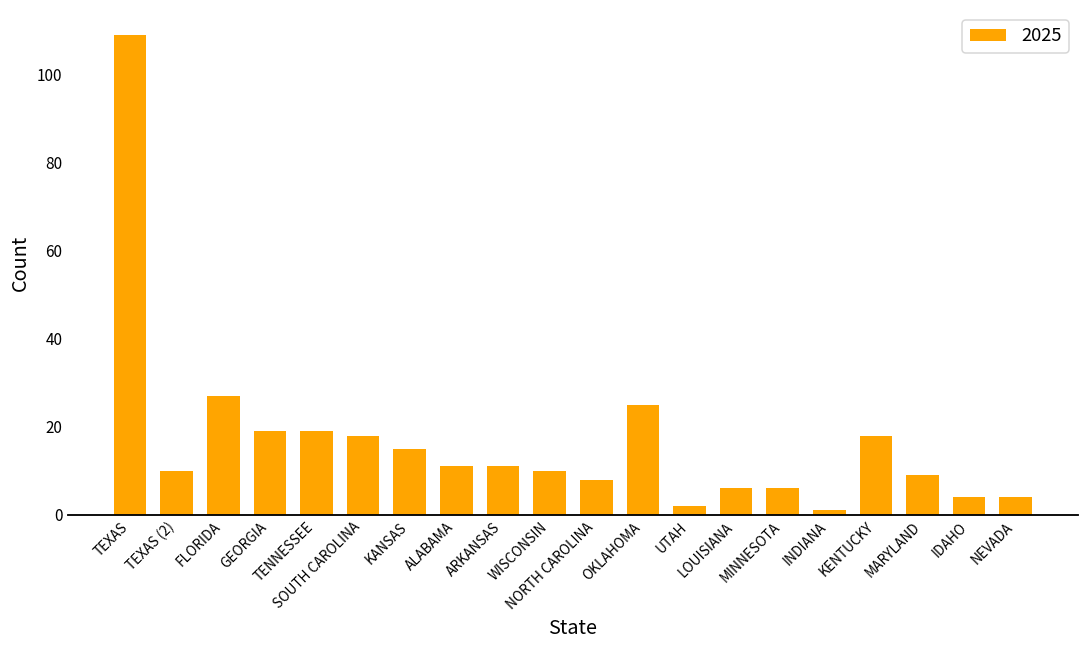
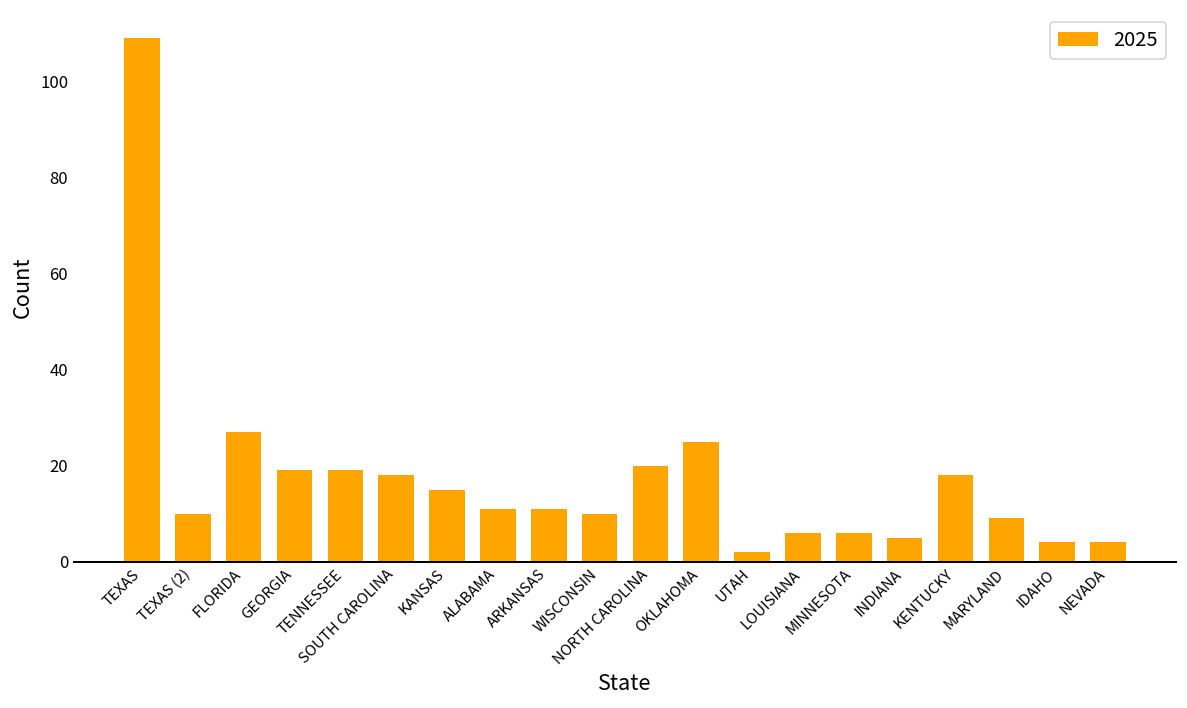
  {
    "TEXAS": 109,
    "TEXAS (2)": 10,
    "FLORIDA": 27,
    "GEORGIA": 19,
    "TENNESSEE": 19,
    "SOUTH CAROLINA": 18,
    "KANSAS": 15,
    "ALABAMA": 11,
    "ARKANSAS": 11,
    "WISCONSIN": 10,
-   "NORTH CAROLINA": 8,
+   "NORTH CAROLINA": 20,
    "OKLAHOMA": 25,
    "UTAH": 2,
    "LOUISIANA": 6,
    "MINNESOTA": 6,
-   "INDIANA": 1,
+   "INDIANA": 5,
    "KENTUCKY": 18,
    "MARYLAND": 9,
    "IDAHO": 4,
    "NEVADA": 4
  }
